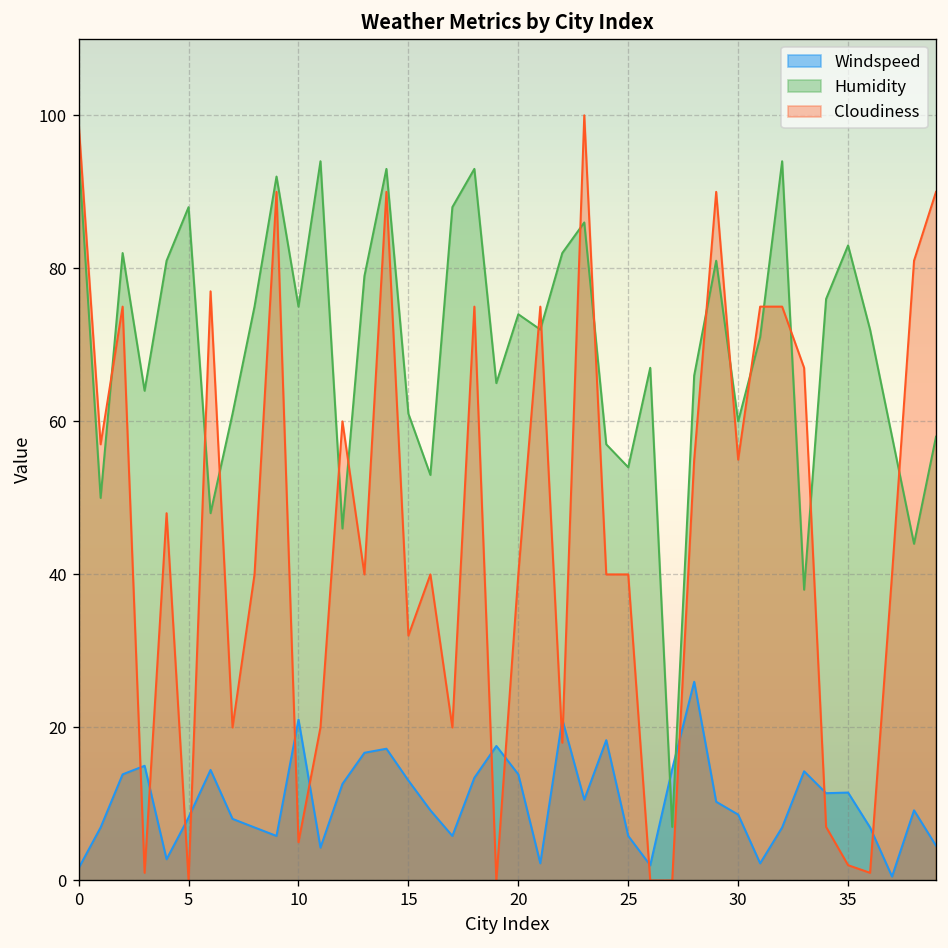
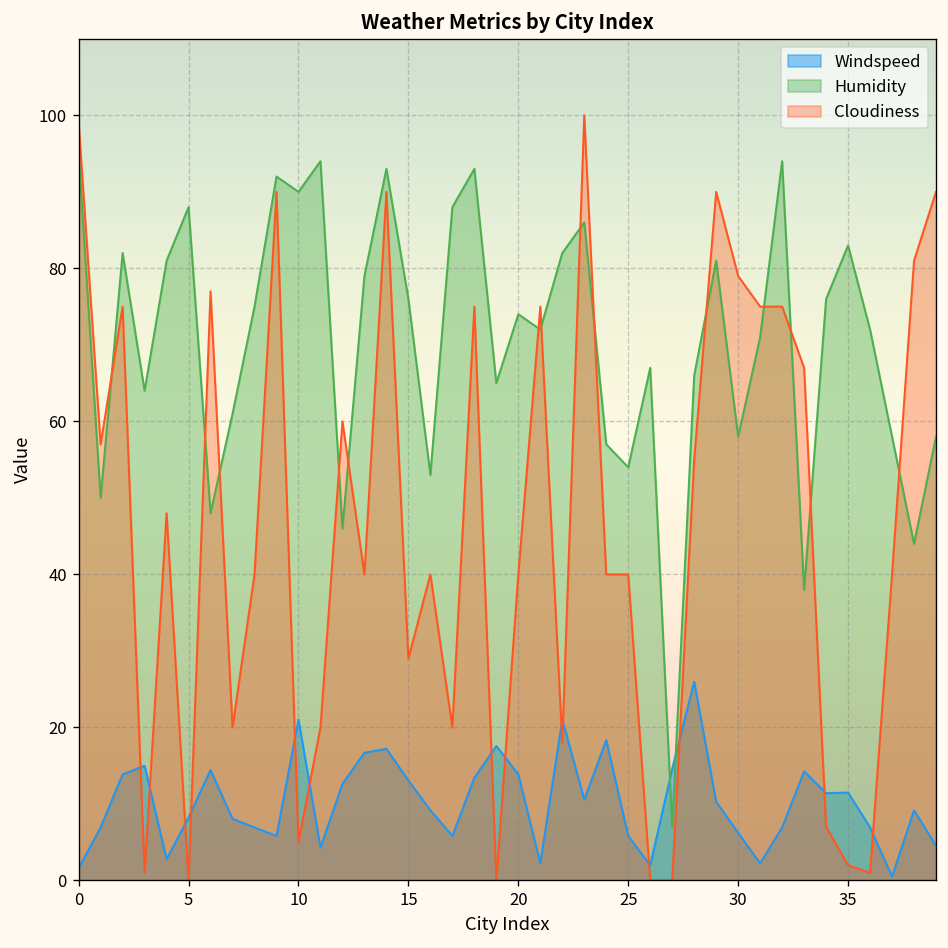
  {
    "Windspeed": {
      "0": 2,
      "5": 8,
      "10": 21,
      "15": 13,
      "20": 14,
      "25": 6,
-     "30": 9,
+     "30": 6,
      "35": 11
    },
    "Humidity": {
      "0": 95,
      "5": 88,
-     "10": 75,
-     "15": 61,
+     "10": 90,
+     "15": 76,
      "20": 74,
      "25": 54,
-     "30": 60,
+     "30": 58,
      "35": 83
    },
    "Cloudiness": {
      "0": 99,
      "5": 0,
      "10": 5,
-     "15": 32,
+     "15": 29,
      "20": 40,
      "25": 40,
-     "30": 55,
+     "30": 79,
      "35": 2
    }
  }
